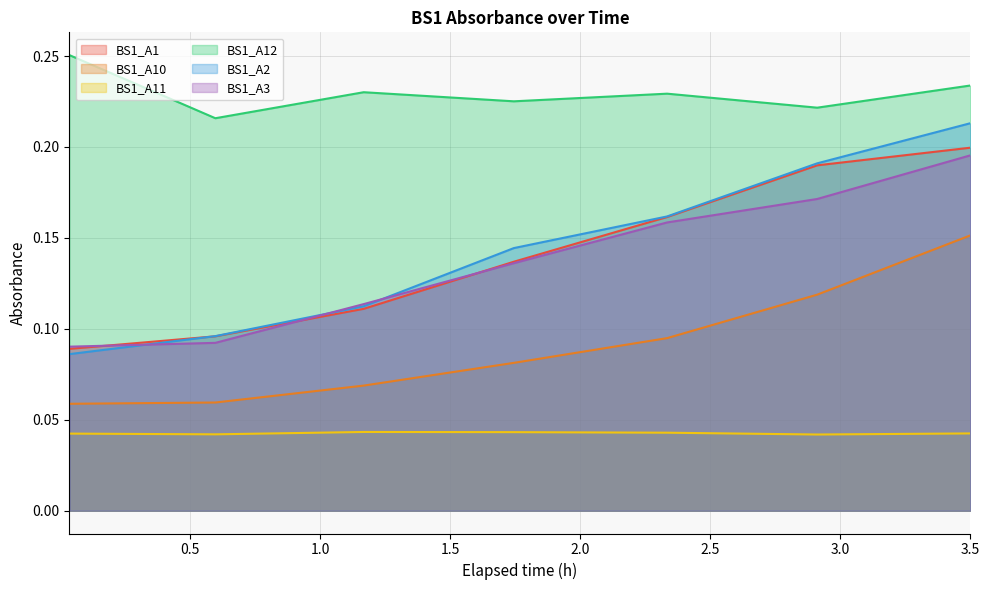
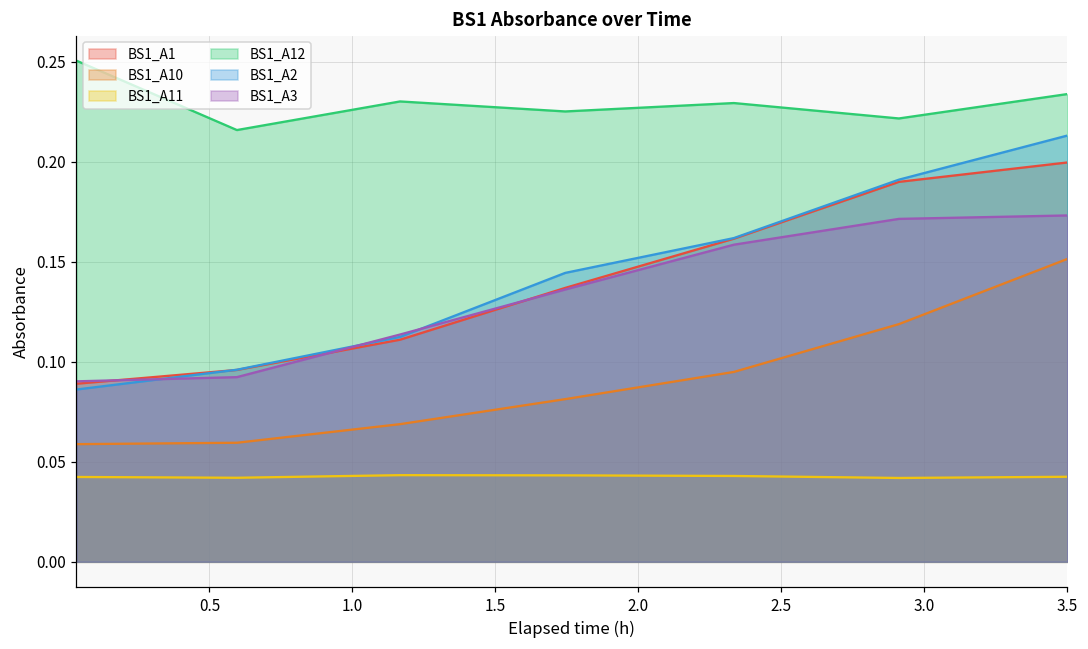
  {
    "BS1_A12": {
      "3.5": 0.234
    },
    "BS1_A2": {
      "3.5": 0.213
    },
    "BS1_A3": {
-     "3.5": 0.195
+     "3.5": 0.173
    }
  }
